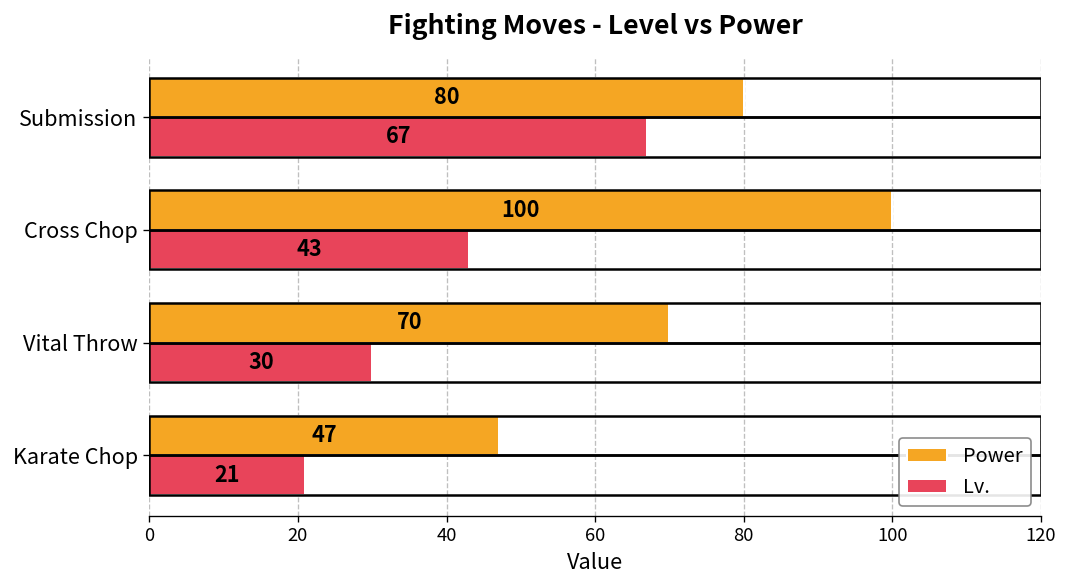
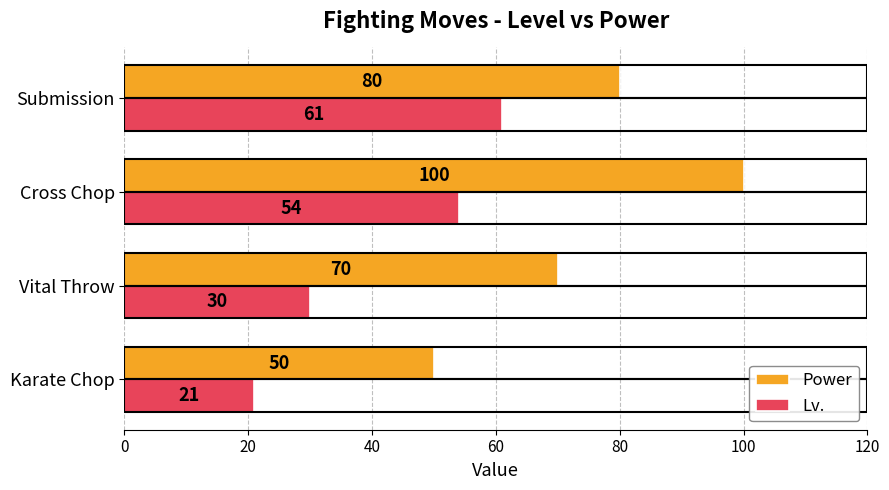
  {
    "Power": {
      "Submission": 80,
      "Cross Chop": 100,
      "Vital Throw": 70,
-     "Karate Chop": 47
+     "Karate Chop": 50
    },
    "Lv.": {
-     "Submission": 67,
-     "Cross Chop": 43,
+     "Submission": 61,
+     "Cross Chop": 54,
      "Vital Throw": 30,
      "Karate Chop": 21
    }
  }
